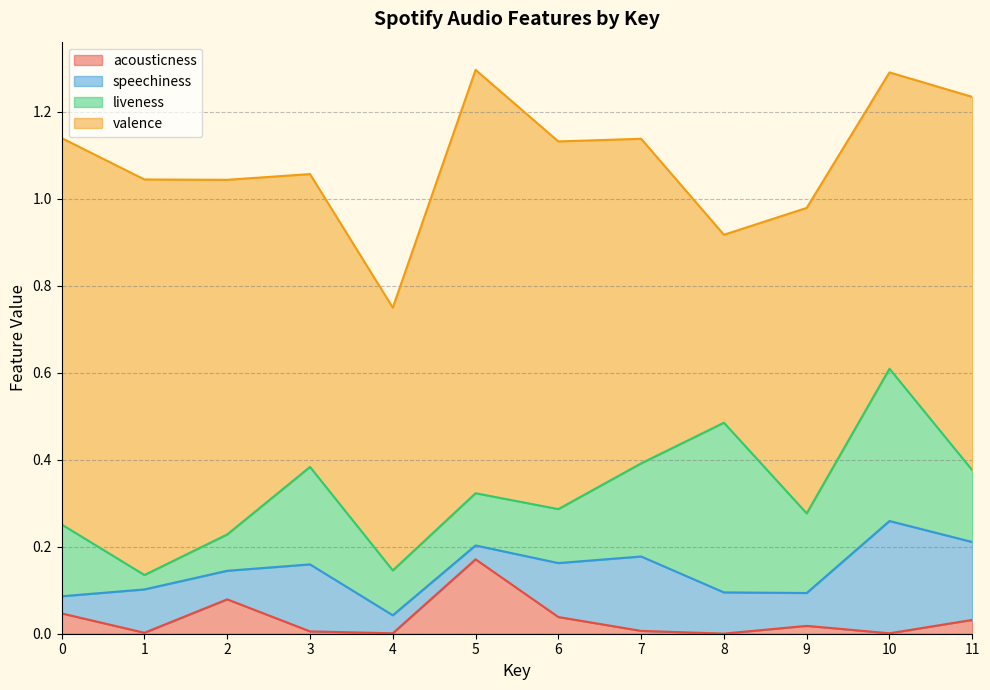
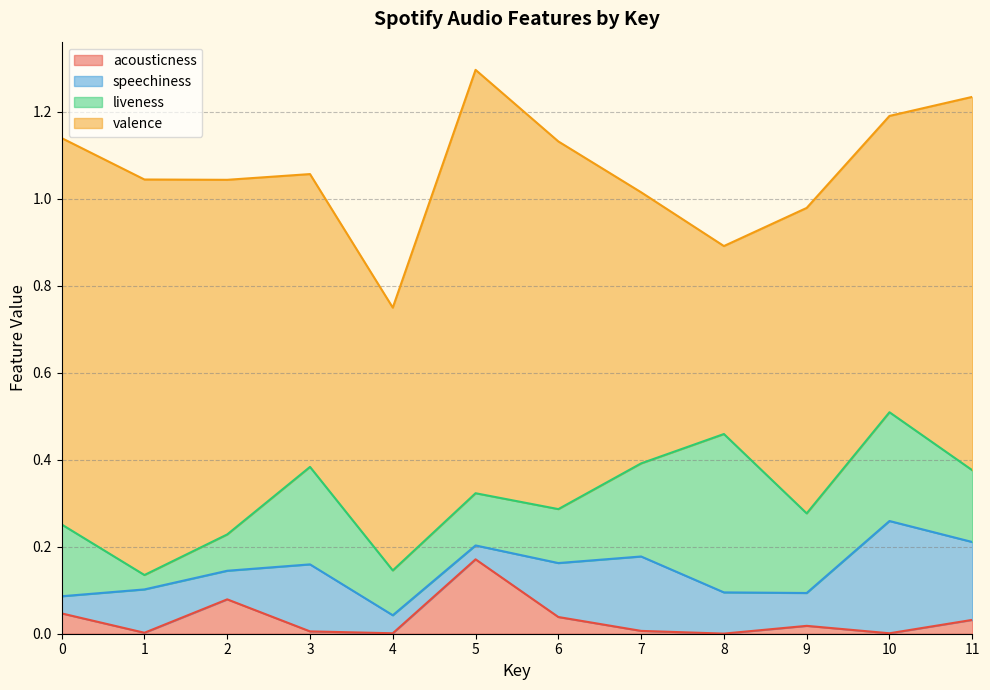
  {
    "acousticness": {
      "0": 0.05,
      "1": 0.00,
      "2": 0.08,
      "3": 0.01,
      "4": 0.00,
      "5": 0.17,
      "6": 0.04,
      "7": 0.01,
      "8": 0.00,
      "9": 0.02,
      "10": 0.00,
      "11": 0.03
    },
    "speechiness": {
      "0": 0.04,
      "1": 0.10,
      "2": 0.07,
      "3": 0.15,
      "4": 0.04,
      "5": 0.03,
      "6": 0.12,
      "7": 0.17,
      "8": 0.09,
      "9": 0.08,
      "10": 0.26,
      "11": 0.18
    },
    "liveness": {
      "0": 0.16,
      "1": 0.03,
      "2": 0.08,
      "3": 0.22,
      "4": 0.10,
      "5": 0.12,
      "6": 0.12,
      "7": 0.21,
-     "8": 0.39,
+     "8": 0.36,
      "9": 0.18,
-     "10": 0.35,
+     "10": 0.25,
      "11": 0.17
    },
    "valence": {
      "0": 0.89,
      "1": 0.91,
      "2": 0.82,
      "3": 0.67,
      "4": 0.60,
      "5": 0.97,
      "6": 0.85,
-     "7": 0.75,
+     "7": 0.62,
      "8": 0.43,
      "9": 0.70,
      "10": 0.68,
      "11": 0.86
    }
  }
